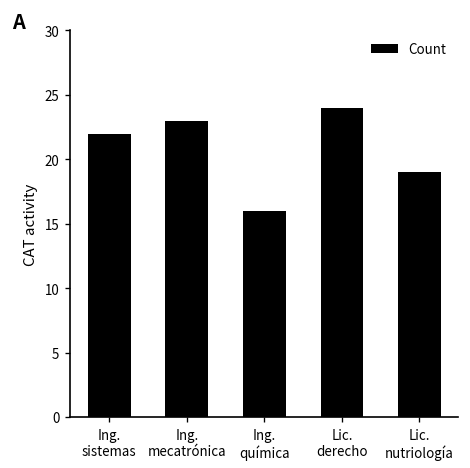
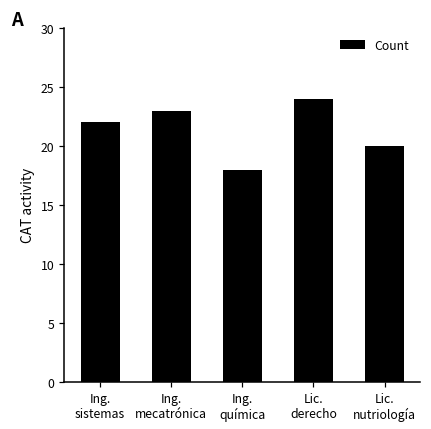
  {
    "Ing. sistemas": 22,
    "Ing. mecatrónica": 23,
-   "Ing. química": 16,
+   "Ing. química": 18,
    "Lic. derecho": 24,
-   "Lic. nutriología": 19
+   "Lic. nutriología": 20
  }
